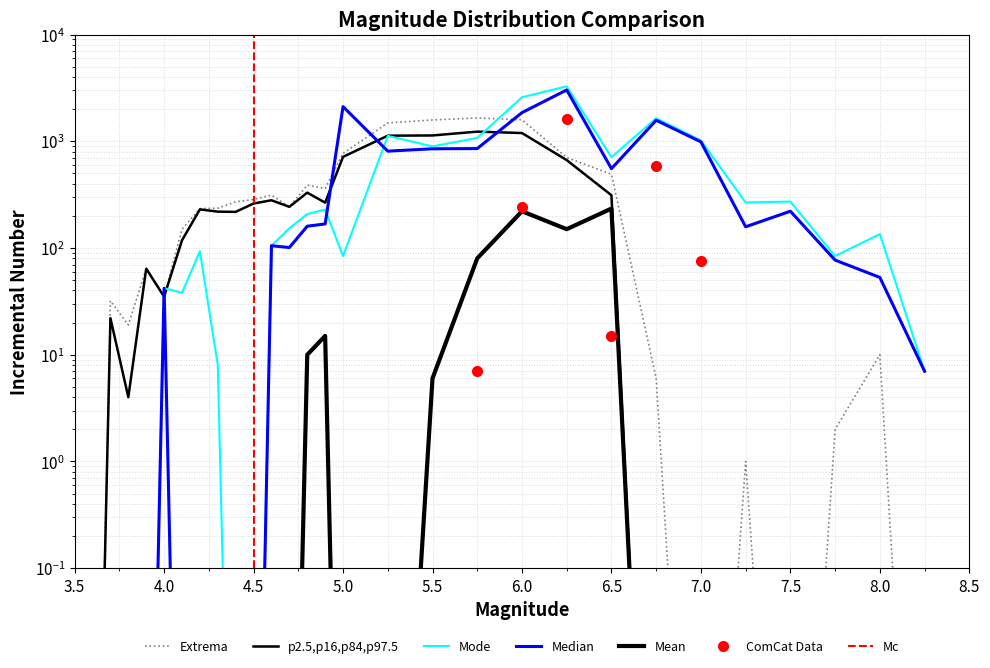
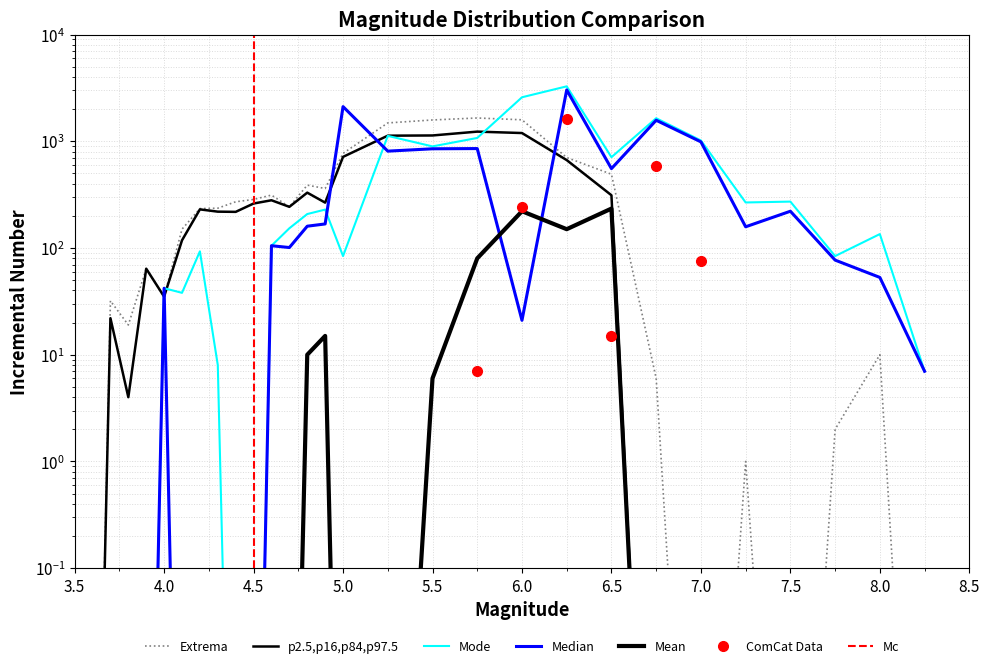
  {
    "Extrema": {
      "4.5": 290,
      "5.0": 800,
      "5.5": 1600,
      "6.0": 1600,
      "6.5": 500,
      "8.0": 10
    },
    "Mode": {
      "5.0": 80,
      "6.0": 2600,
      "6.5": 700,
      "7.5": 270,
      "8.0": 140
    },
    "Median": {
      "5.0": 2100,
-     "6.0": 1900,
+     "6.0": 21,
      "6.5": 600,
      "7.5": 220,
      "8.0": 50
    },
    "ComCat Data": {
      "6.0": 240,
      "6.5": 15,
      "7.0": 80
    }
  }
